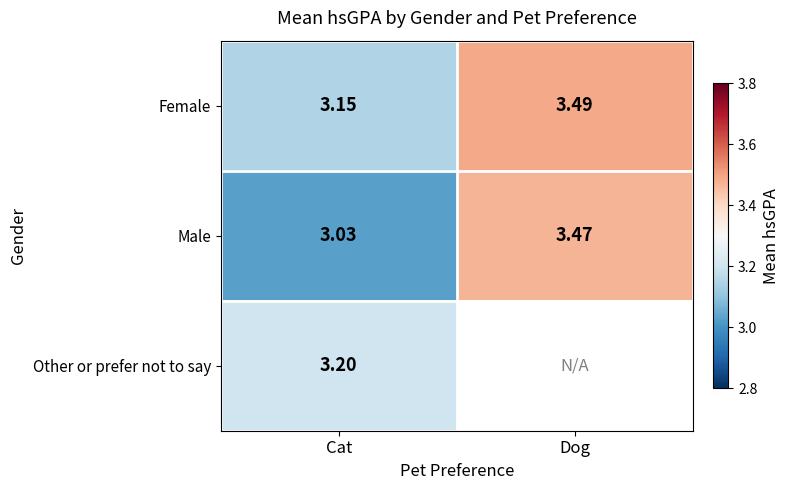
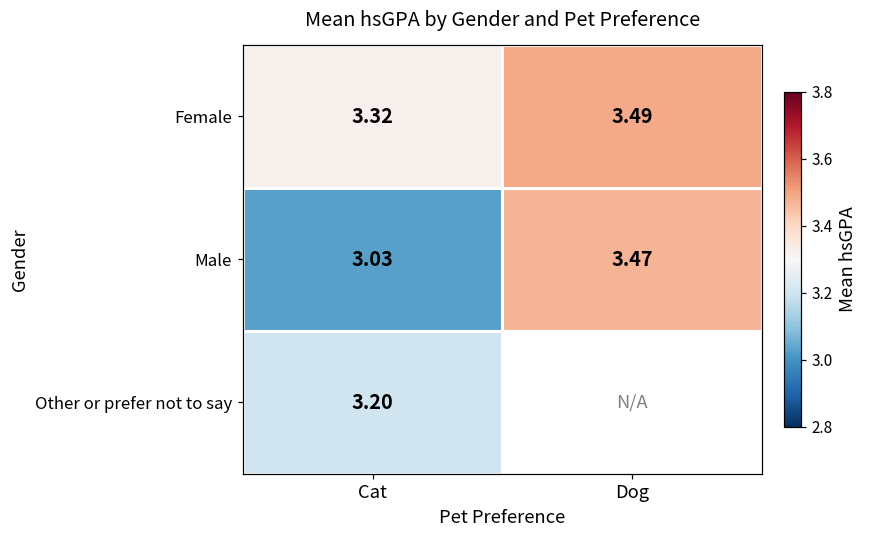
  {
    "Female": {
-     "Cat": 3.15,
+     "Cat": 3.32,
      "Dog": 3.49
    },
    "Male": {
      "Cat": 3.03,
      "Dog": 3.47
    },
    "Other or prefer not to say": {
      "Cat": 3.20
    }
  }
